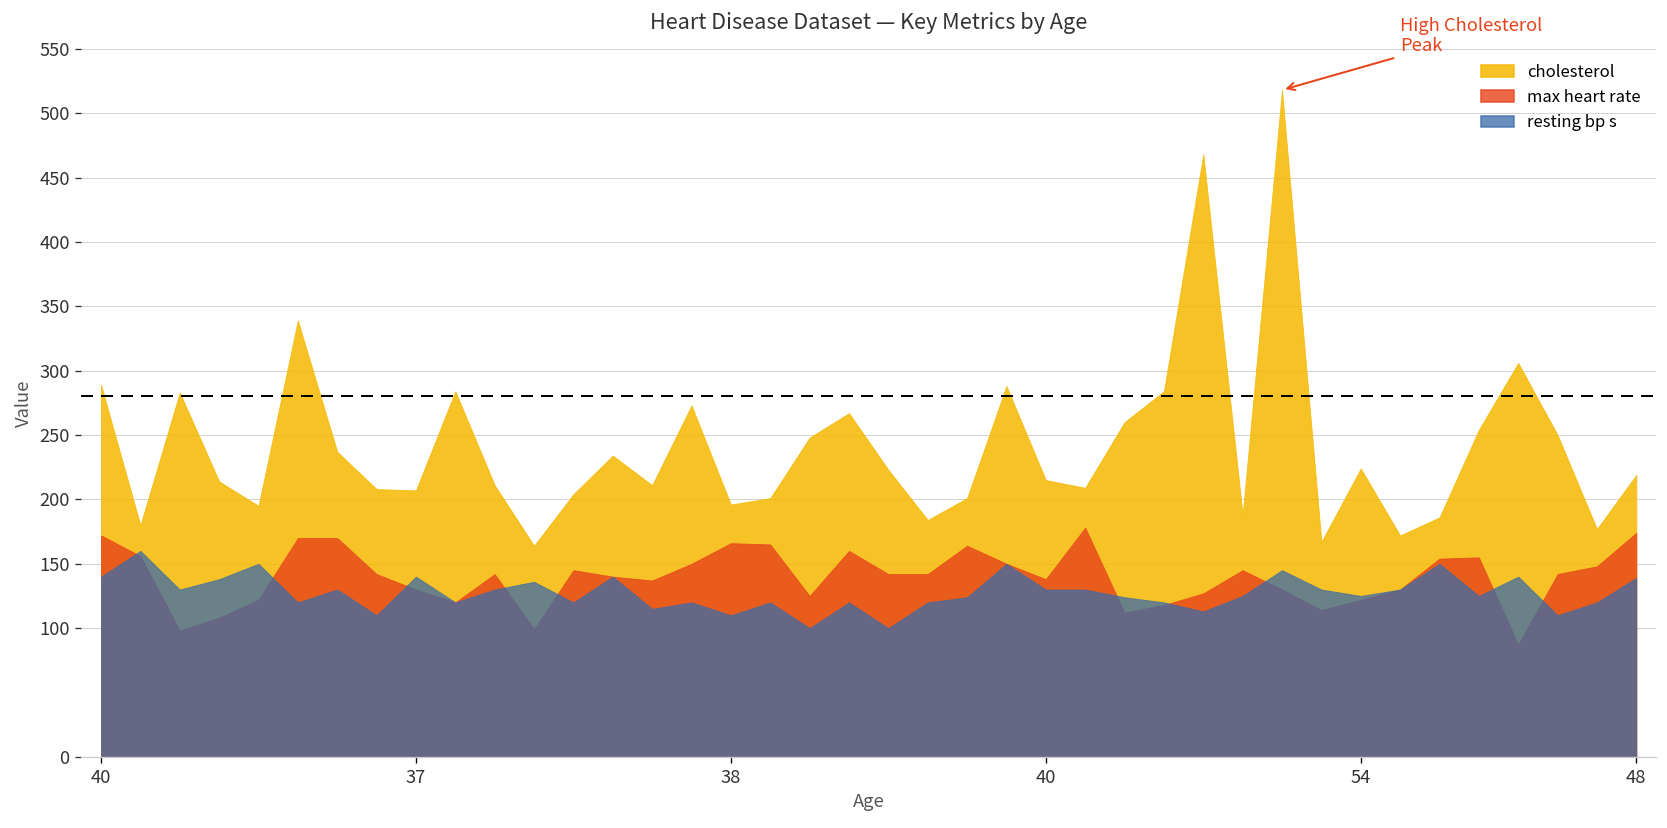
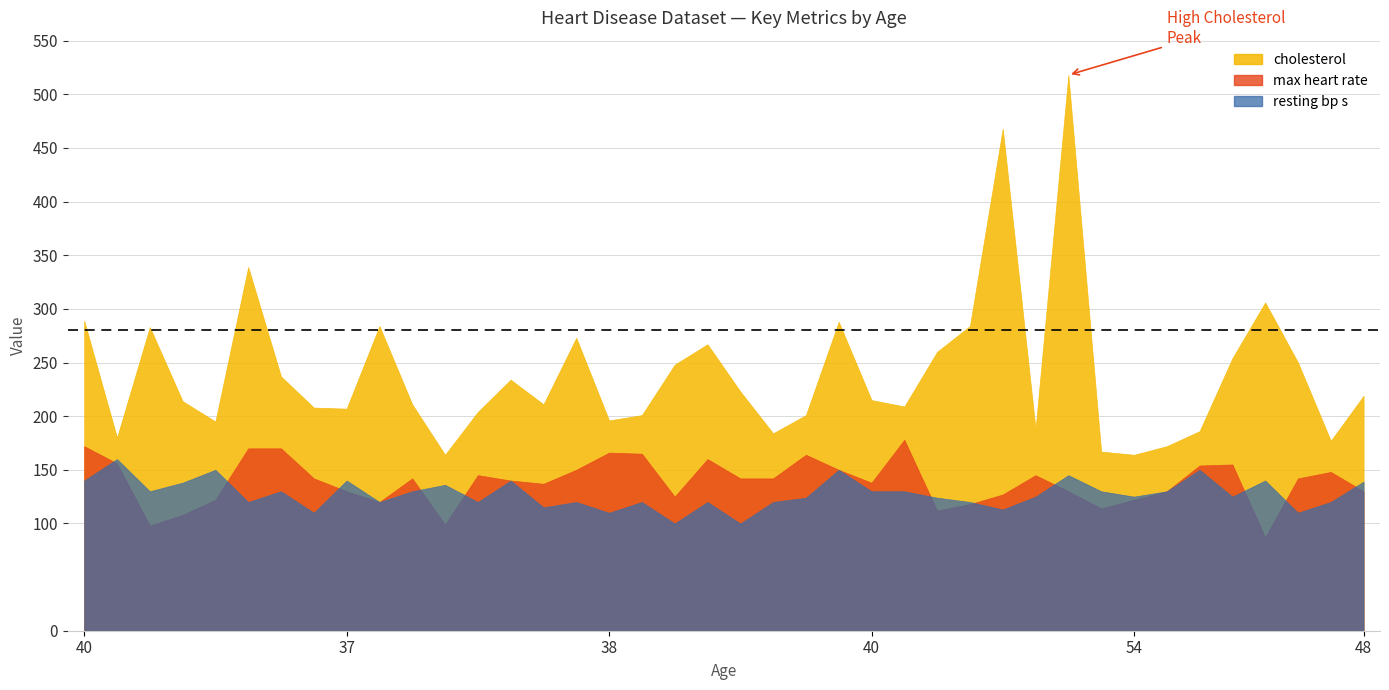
  {
    "cholesterol": {
-     "54": 224,
+     "54": 164,
      "48": 219
    },
    "max heart rate": {
      "54": 122,
-     "48": 174
+     "48": 130
    },
    "resting bp s": {
      "54": 125,
      "48": 139
    }
  }
